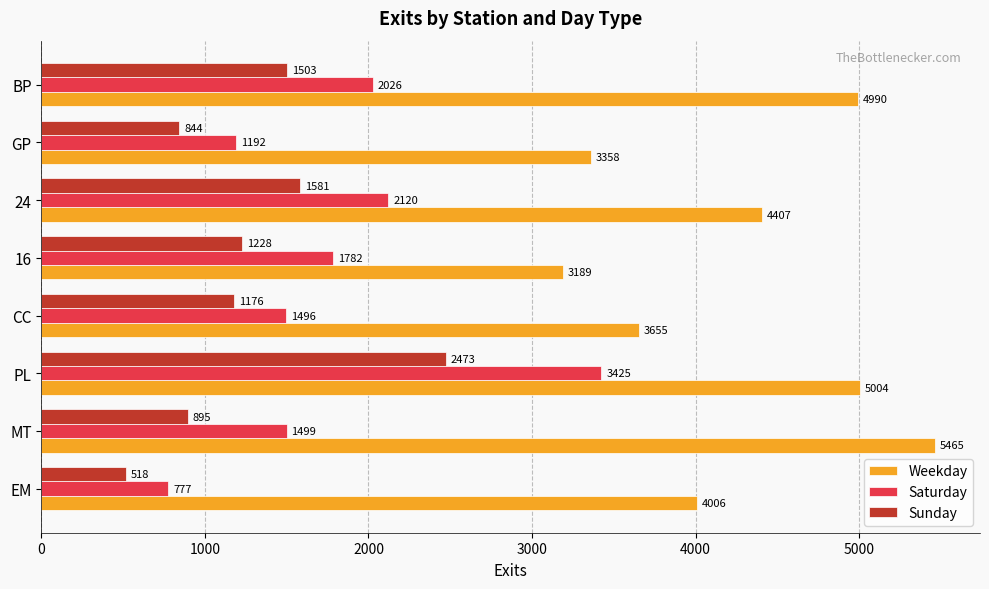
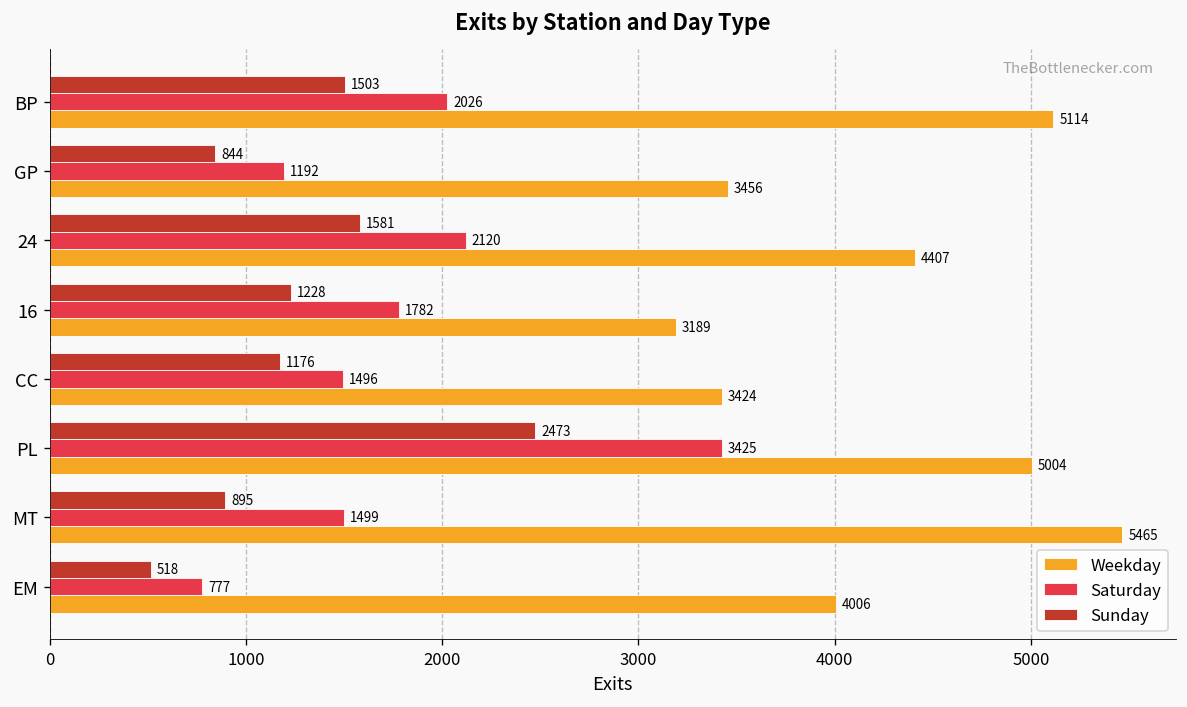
  {
    "Weekday": {
-     "BP": 4990,
-     "GP": 3358,
+     "BP": 5114,
+     "GP": 3456,
      "24": 4407,
      "16": 3189,
-     "CC": 3655,
+     "CC": 3424,
      "PL": 5004,
      "MT": 5465,
      "EM": 4006
    }
  }
